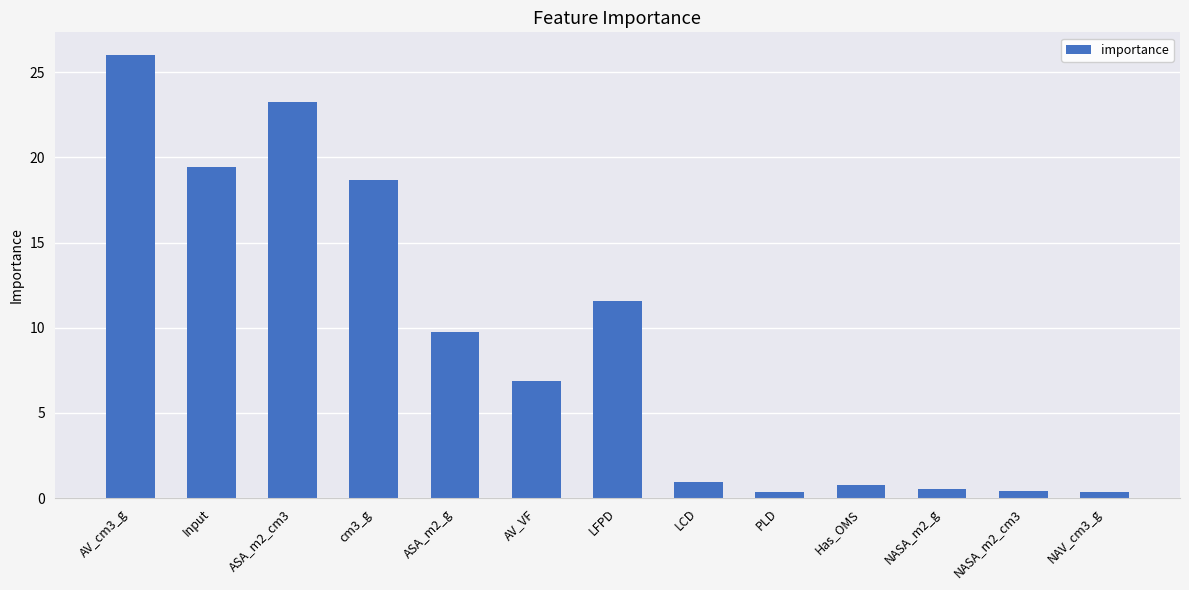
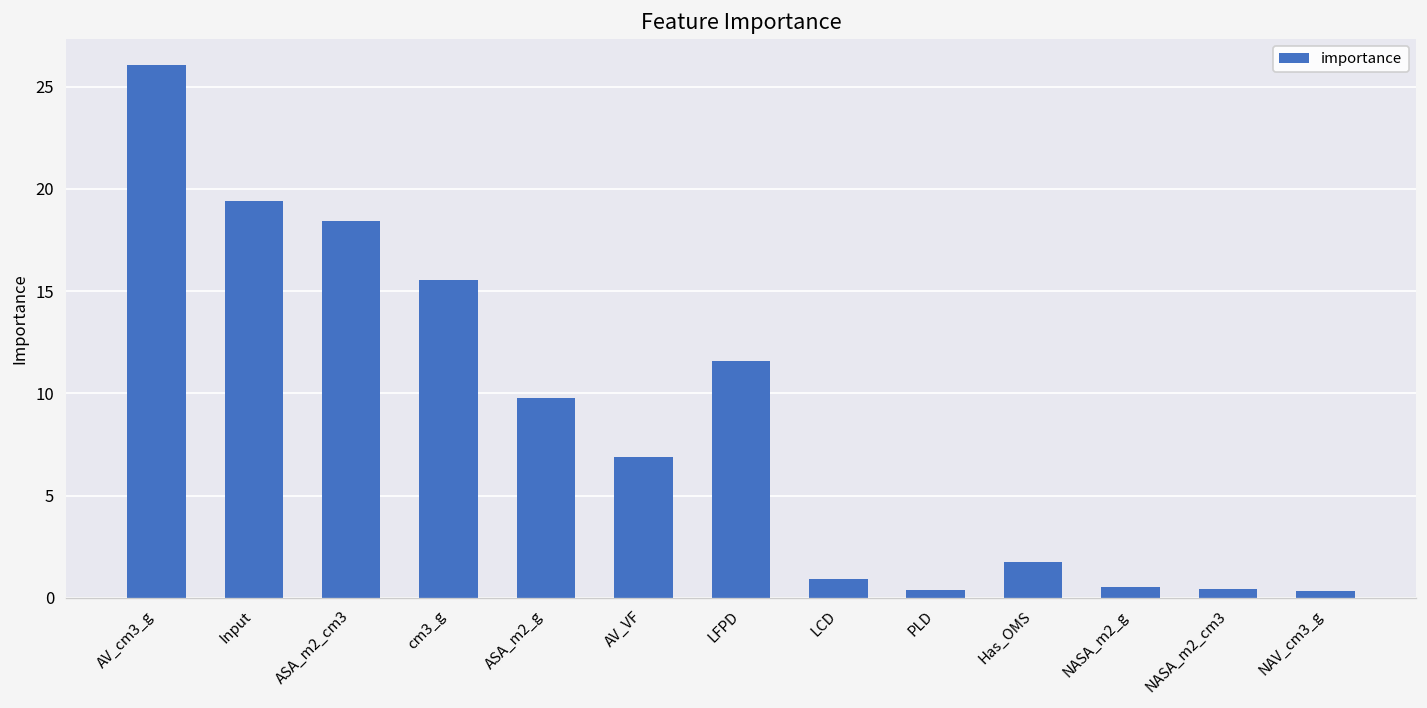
  {
    "AV_cm3_g": 26.0,
    "Input": 19.4,
-   "ASA_m2_cm3": 23.3,
-   "cm3_g": 18.7,
+   "ASA_m2_cm3": 18.5,
+   "cm3_g": 15.6,
    "ASA_m2_g": 9.7,
    "AV_VF": 6.9,
    "LFPD": 11.6,
    "LCD": 0.9,
    "PLD": 0.4,
-   "Has_OMS": 0.8,
+   "Has_OMS": 1.7,
    "NASA_m2_g": 0.5,
    "NASA_m2_cm3": 0.4,
    "NAV_cm3_g": 0.3
  }
